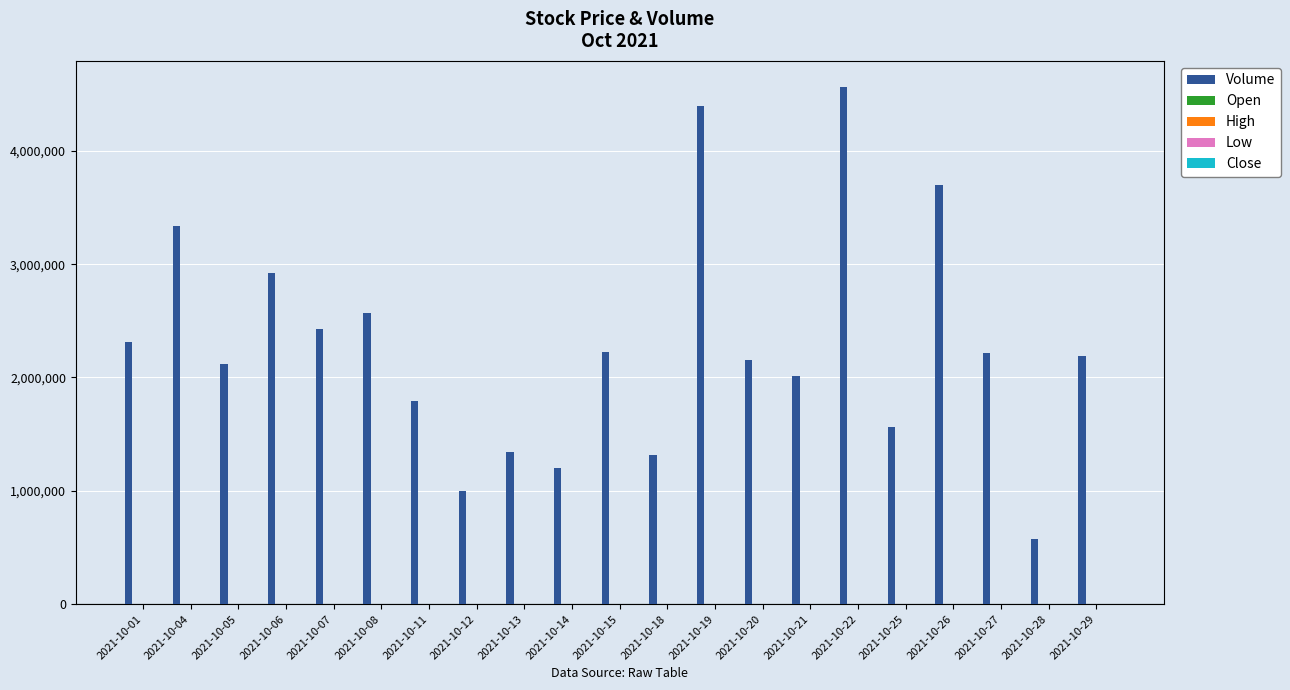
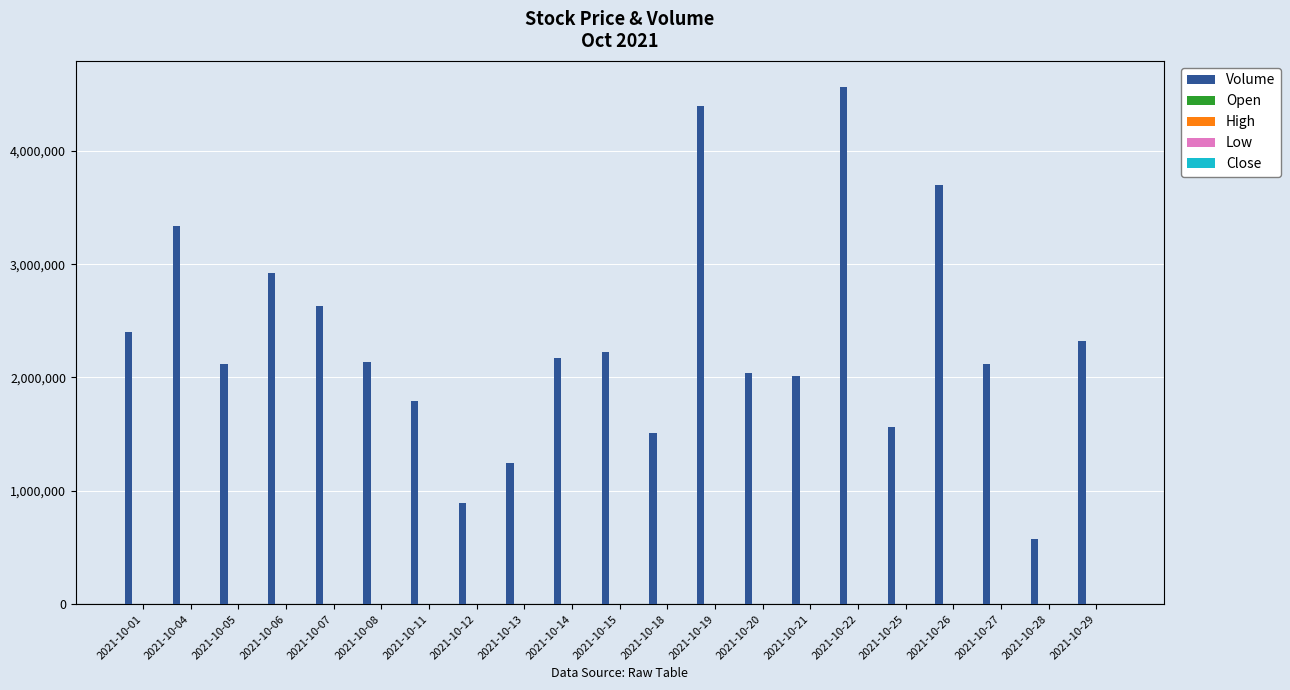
  {
    "Volume": {
-     "2021-10-01": "2,310,000",
+     "2021-10-01": "2,400,000",
      "2021-10-04": "3,330,000",
      "2021-10-05": "2,120,000",
      "2021-10-06": "2,920,000",
-     "2021-10-07": "2,430,000",
-     "2021-10-08": "2,570,000",
+     "2021-10-07": "2,630,000",
+     "2021-10-08": "2,140,000",
      "2021-10-11": "1,790,000",
-     "2021-10-12": "1,000,000",
-     "2021-10-13": "1,340,000",
-     "2021-10-14": "1,200,000",
+     "2021-10-12": "890,000",
+     "2021-10-13": "1,250,000",
+     "2021-10-14": "2,170,000",
      "2021-10-15": "2,220,000",
-     "2021-10-18": "1,310,000",
+     "2021-10-18": "1,510,000",
      "2021-10-19": "4,400,000",
-     "2021-10-20": "2,150,000",
+     "2021-10-20": "2,040,000",
      "2021-10-21": "2,010,000",
      "2021-10-22": "4,570,000",
      "2021-10-25": "1,570,000",
      "2021-10-26": "3,700,000",
-     "2021-10-27": "2,220,000",
+     "2021-10-27": "2,120,000",
      "2021-10-28": "570,000",
-     "2021-10-29": "2,190,000"
+     "2021-10-29": "2,330,000"
    }
  }
